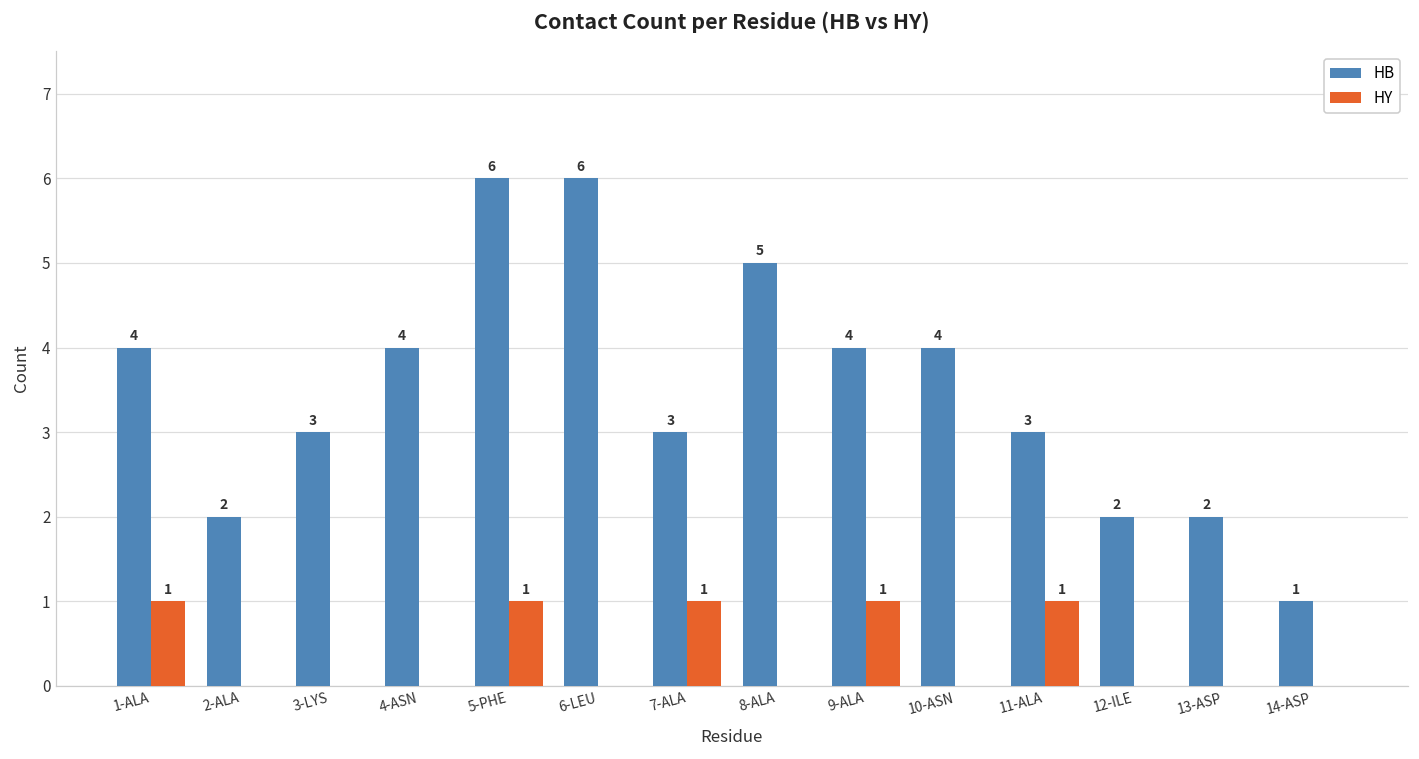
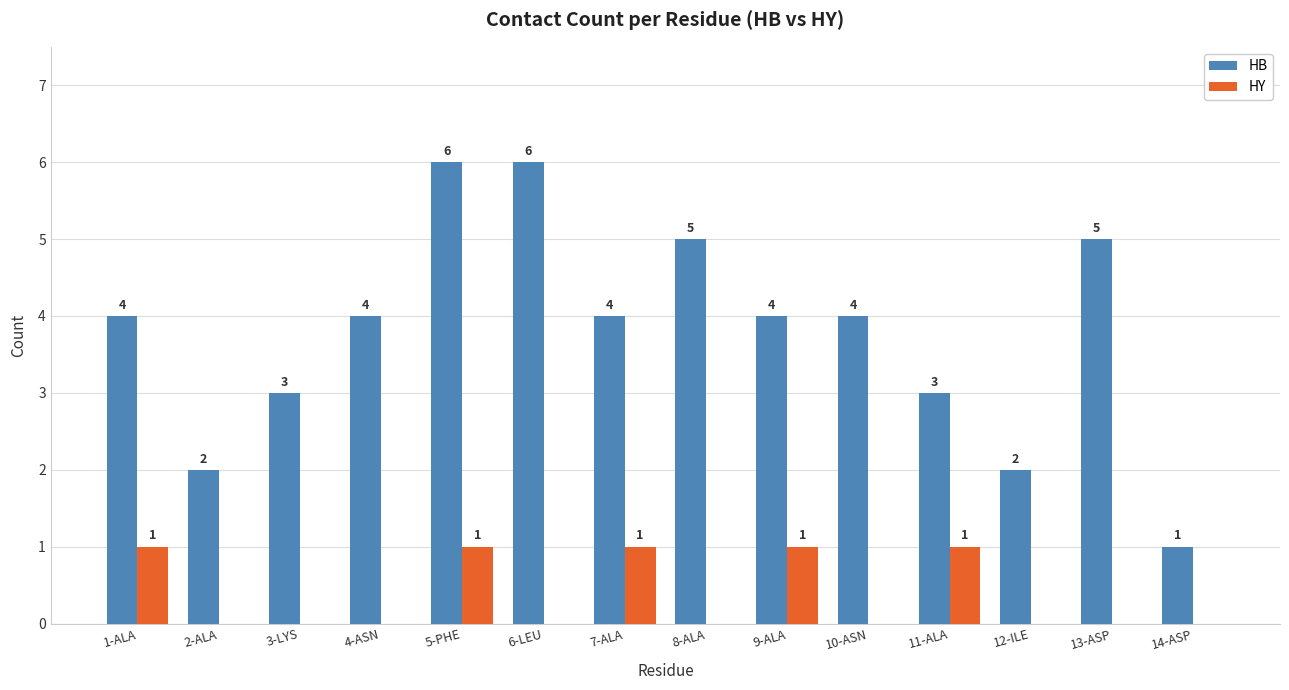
  {
    "HB": {
      "1-ALA": 4,
      "2-ALA": 2,
      "3-LYS": 3,
      "4-ASN": 4,
      "5-PHE": 6,
      "6-LEU": 6,
-     "7-ALA": 3,
+     "7-ALA": 4,
      "8-ALA": 5,
      "9-ALA": 4,
      "10-ASN": 4,
      "11-ALA": 3,
      "12-ILE": 2,
-     "13-ASP": 2,
+     "13-ASP": 5,
      "14-ASP": 1
    },
    "HY": {
      "1-ALA": 1,
      "5-PHE": 1,
      "7-ALA": 1,
      "9-ALA": 1,
      "11-ALA": 1
    }
  }
